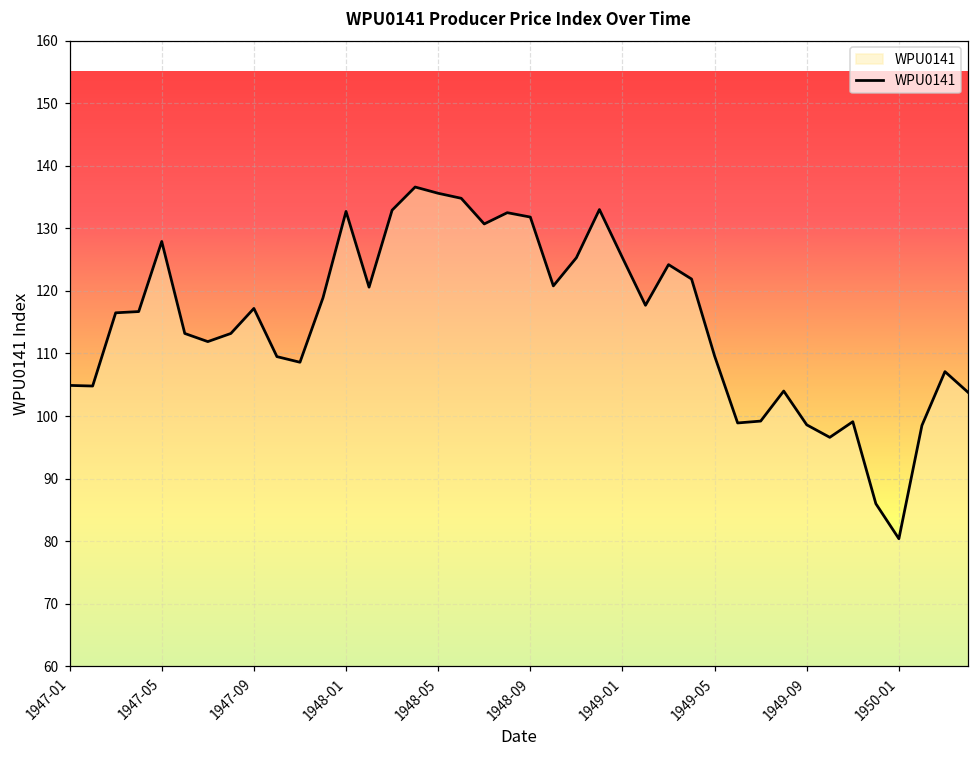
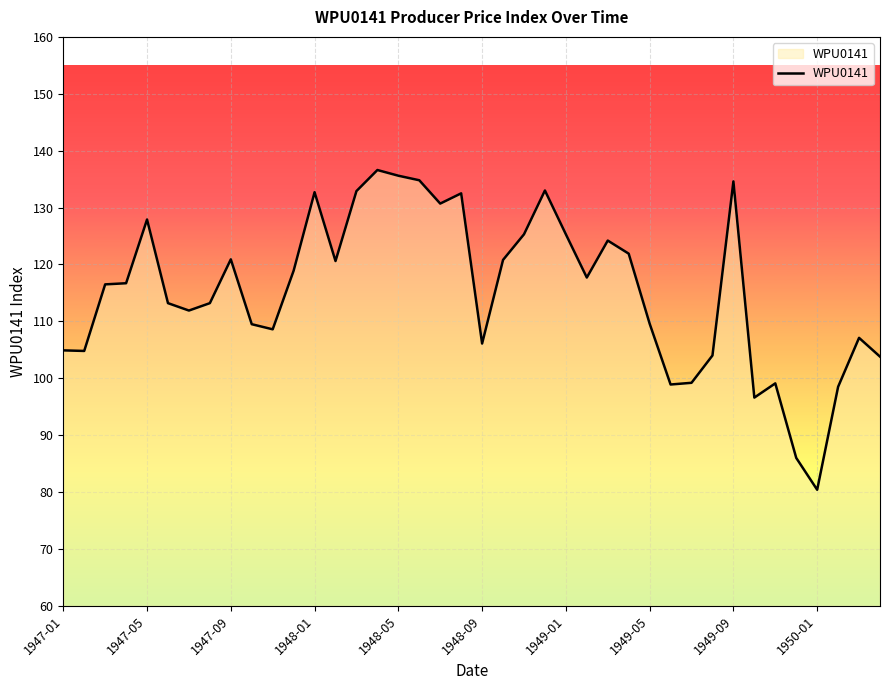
  {
    "1947-01": 105,
    "1947-05": 128,
-   "1947-09": 117,
+   "1947-09": 121,
    "1948-01": 133,
    "1948-05": 136,
-   "1948-09": 132,
+   "1948-09": 106,
    "1949-01": 125,
    "1949-05": 110,
-   "1949-09": 99,
+   "1949-09": 135,
    "1950-01": 80
  }
